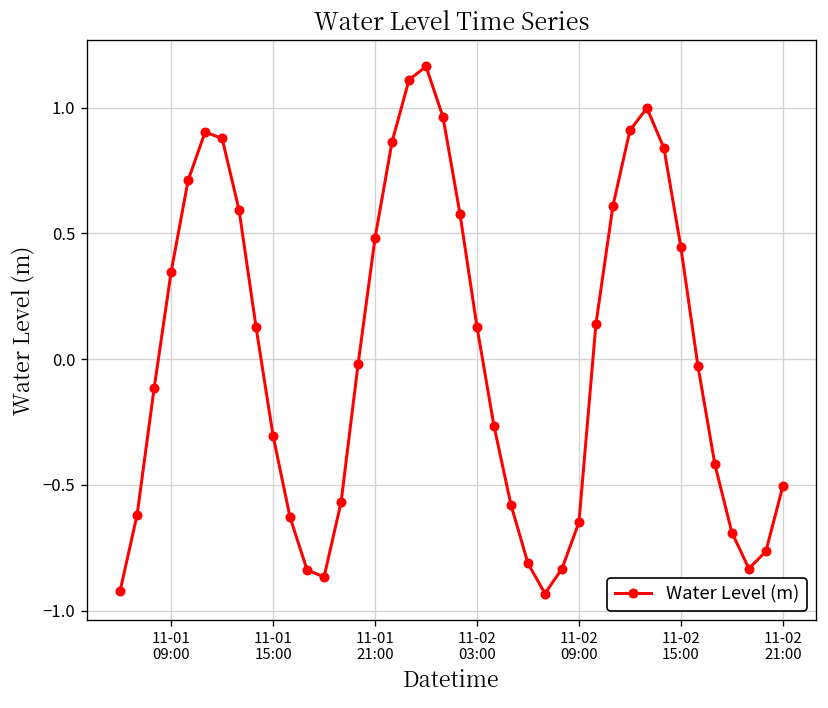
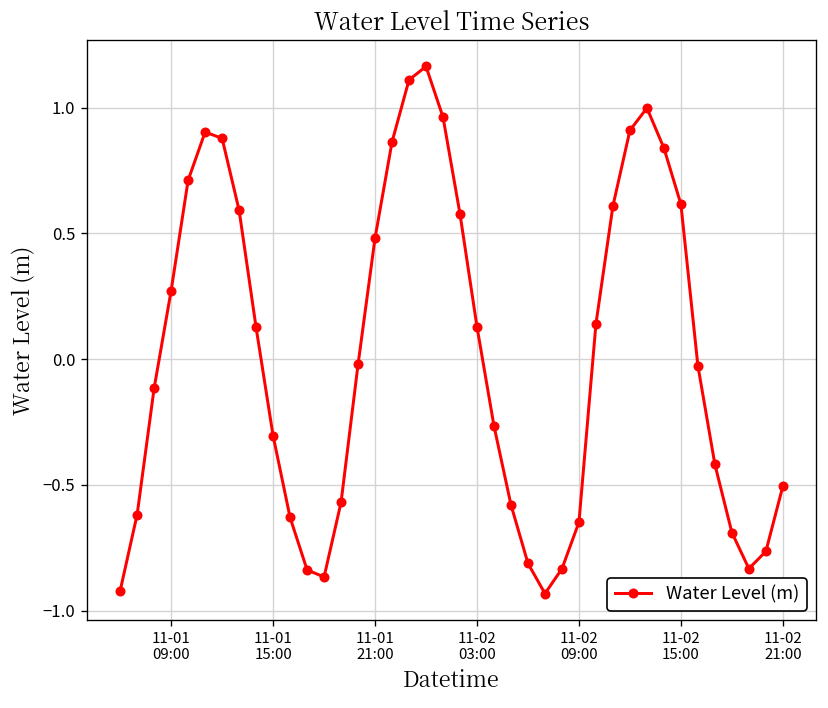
  {
-   "11-01 09:00": 0.35,
+   "11-01 09:00": 0.27,
    "11-01 15:00": -0.30,
    "11-01 21:00": 0.48,
    "11-02 03:00": 0.13,
    "11-02 09:00": -0.65,
-   "11-02 15:00": 0.44,
+   "11-02 15:00": 0.62,
    "11-02 21:00": -0.51
  }
